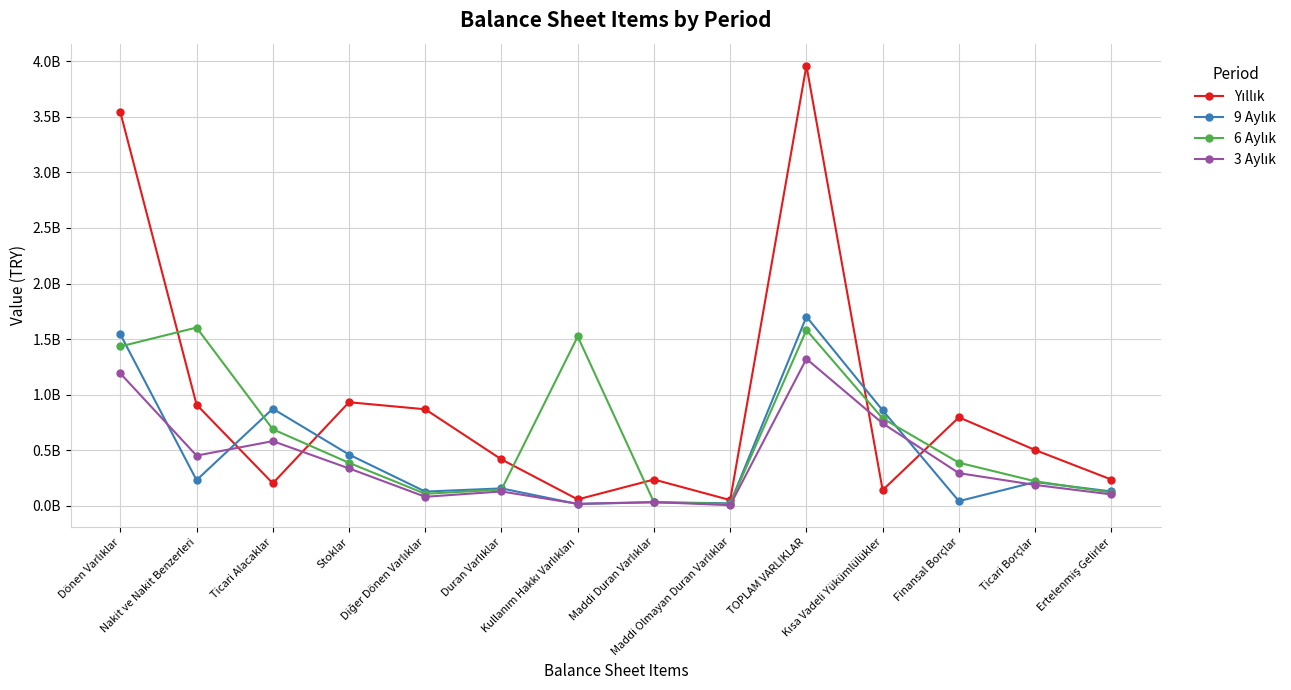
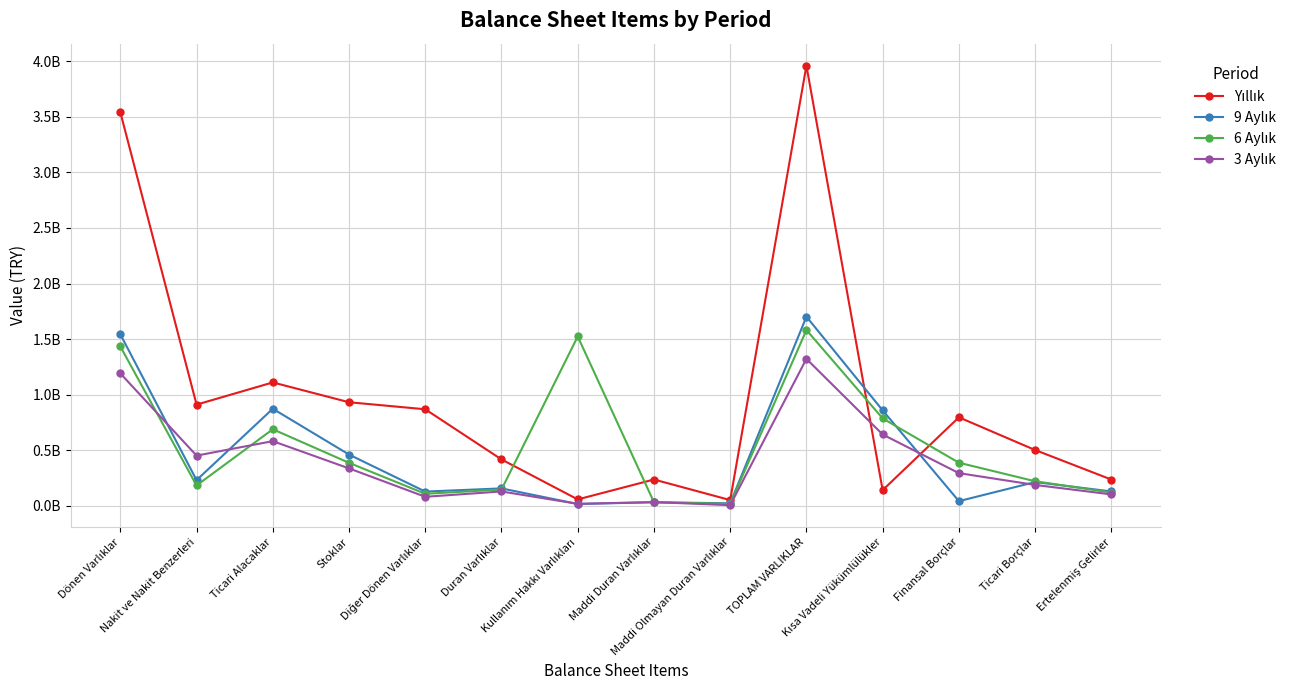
  {
    "Yıllık": {
      "Dönen Varlıklar": 3540000000,
      "Nakit ve Nakit Benzerleri": 910000000,
-     "Ticari Alacaklar": 200000000,
+     "Ticari Alacaklar": 1110000000,
      "Stoklar": 930000000,
      "Diğer Dönen Varlıklar": 870000000,
      "Duran Varlıklar": 420000000,
      "Kullanım Hakkı Varlıkları": 60000000,
      "Maddi Duran Varlıklar": 240000000,
      "Maddi Olmayan Duran Varlıklar": 50000000,
      "TOPLAM VARLIKLAR": 3960000000,
      "Kısa Vadeli Yükümlülükler": 140000000,
      "Finansal Borçlar": 800000000,
      "Ticari Borçlar": 500000000,
      "Ertelenmiş Gelirler": 240000000
    },
    "9 Aylık": {
      "Dönen Varlıklar": 1540000000,
      "Nakit ve Nakit Benzerleri": 230000000,
      "Ticari Alacaklar": 870000000,
      "Stoklar": 460000000,
      "TOPLAM VARLIKLAR": 1700000000,
      "Kısa Vadeli Yükümlülükler": 860000000,
      "Finansal Borçlar": 40000000
    },
    "6 Aylık": {
      "Dönen Varlıklar": 1430000000,
-     "Nakit ve Nakit Benzerleri": 1600000000,
+     "Nakit ve Nakit Benzerleri": 180000000,
      "Ticari Alacaklar": 690000000,
      "Stoklar": 390000000,
      "Kullanım Hakkı Varlıkları": 1520000000,
      "TOPLAM VARLIKLAR": 1580000000,
      "Kısa Vadeli Yükümlülükler": 790000000,
      "Finansal Borçlar": 390000000
    },
    "3 Aylık": {
      "Dönen Varlıklar": 1190000000,
      "Nakit ve Nakit Benzerleri": 450000000,
      "Ticari Alacaklar": 580000000,
      "Stoklar": 340000000,
      "Diğer Dönen Varlıklar": 80000000,
      "TOPLAM VARLIKLAR": 1320000000,
-     "Kısa Vadeli Yükümlülükler": 740000000,
+     "Kısa Vadeli Yükümlülükler": 640000000,
      "Finansal Borçlar": 300000000,
      "Ticari Borçlar": 190000000
    }
  }
